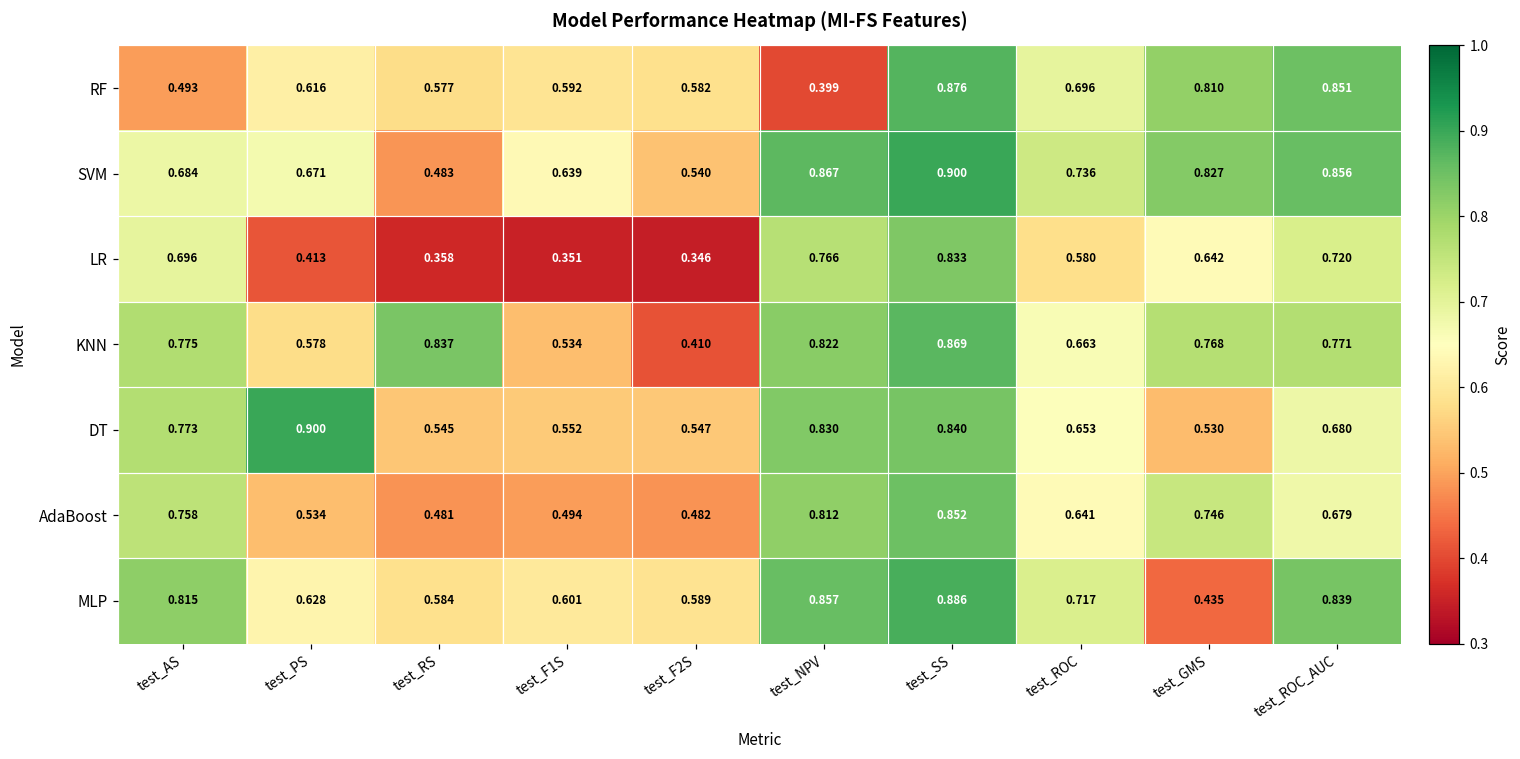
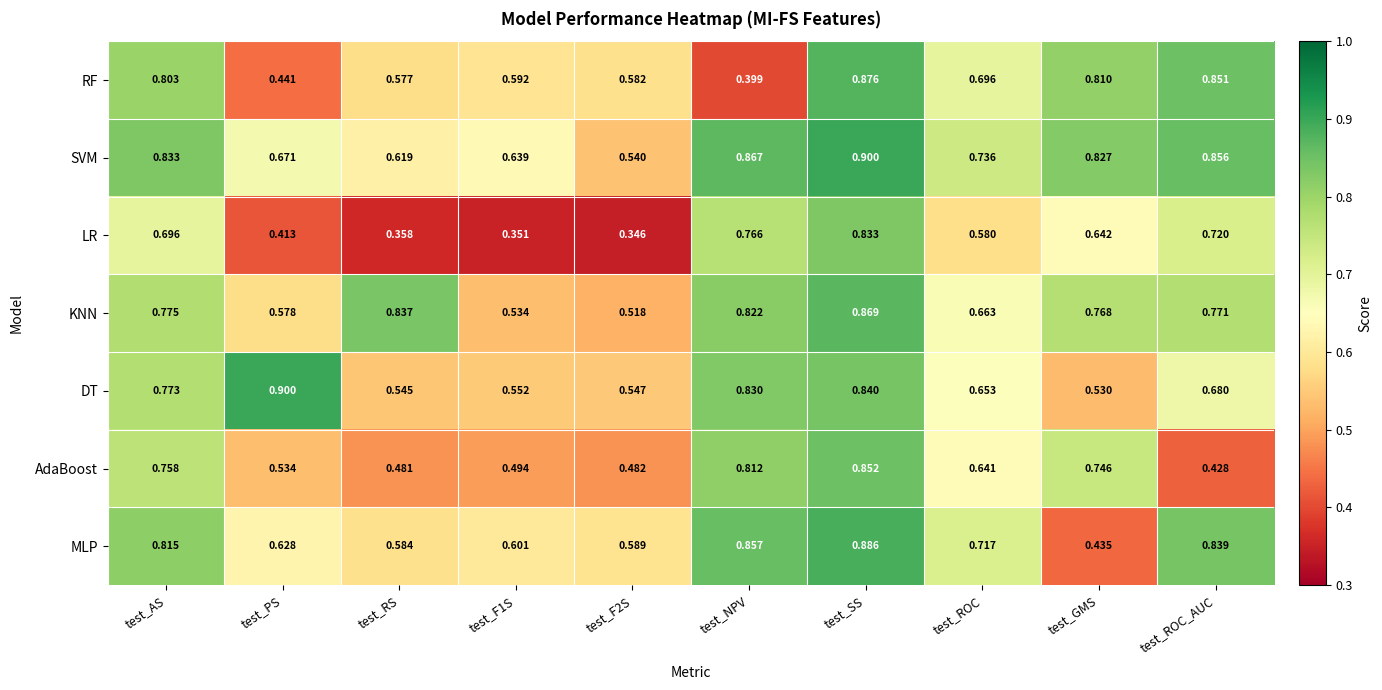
  {
    "RF": {
-     "test_AS": 0.493,
-     "test_PS": 0.616,
+     "test_AS": 0.803,
+     "test_PS": 0.441,
      "test_RS": 0.577,
      "test_F1S": 0.592,
      "test_F2S": 0.582,
      "test_NPV": 0.399,
      "test_SS": 0.876,
      "test_ROC": 0.696,
      "test_GMS": 0.810,
      "test_ROC_AUC": 0.851
    },
    "SVM": {
-     "test_AS": 0.684,
+     "test_AS": 0.833,
      "test_PS": 0.671,
-     "test_RS": 0.483,
+     "test_RS": 0.619,
      "test_F1S": 0.639,
      "test_F2S": 0.540,
      "test_NPV": 0.867,
      "test_SS": 0.900,
      "test_ROC": 0.736,
      "test_GMS": 0.827,
      "test_ROC_AUC": 0.856
    },
    "LR": {
      "test_AS": 0.696,
      "test_PS": 0.413,
      "test_RS": 0.358,
      "test_F1S": 0.351,
      "test_F2S": 0.346,
      "test_NPV": 0.766,
      "test_SS": 0.833,
      "test_ROC": 0.580,
      "test_GMS": 0.642,
      "test_ROC_AUC": 0.720
    },
    "KNN": {
      "test_AS": 0.775,
      "test_PS": 0.578,
      "test_RS": 0.837,
      "test_F1S": 0.534,
-     "test_F2S": 0.410,
+     "test_F2S": 0.518,
      "test_NPV": 0.822,
      "test_SS": 0.869,
      "test_ROC": 0.663,
      "test_GMS": 0.768,
      "test_ROC_AUC": 0.771
    },
    "DT": {
      "test_AS": 0.773,
      "test_PS": 0.900,
      "test_RS": 0.545,
      "test_F1S": 0.552,
      "test_F2S": 0.547,
      "test_NPV": 0.830,
      "test_SS": 0.840,
      "test_ROC": 0.653,
      "test_GMS": 0.530,
      "test_ROC_AUC": 0.680
    },
    "AdaBoost": {
      "test_AS": 0.758,
      "test_PS": 0.534,
      "test_RS": 0.481,
      "test_F1S": 0.494,
      "test_F2S": 0.482,
      "test_NPV": 0.812,
      "test_SS": 0.852,
      "test_ROC": 0.641,
      "test_GMS": 0.746,
-     "test_ROC_AUC": 0.679
+     "test_ROC_AUC": 0.428
    },
    "MLP": {
      "test_AS": 0.815,
      "test_PS": 0.628,
      "test_RS": 0.584,
      "test_F1S": 0.601,
      "test_F2S": 0.589,
      "test_NPV": 0.857,
      "test_SS": 0.886,
      "test_ROC": 0.717,
      "test_GMS": 0.435,
      "test_ROC_AUC": 0.839
    }
  }
